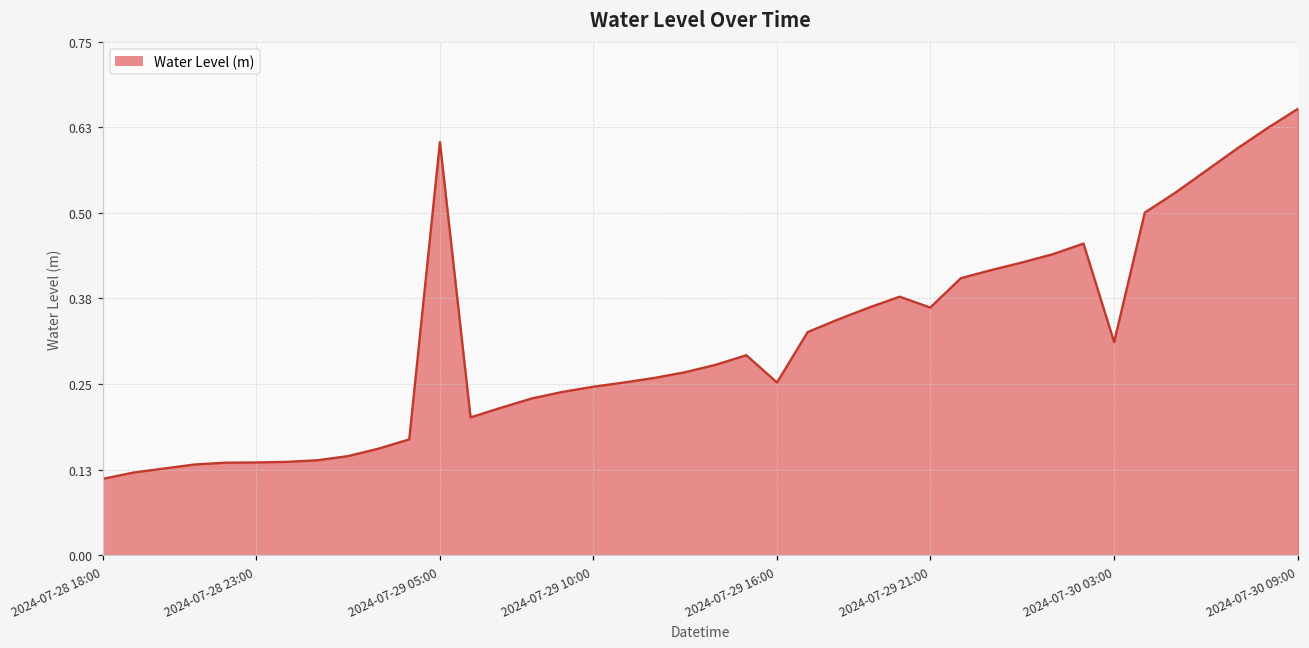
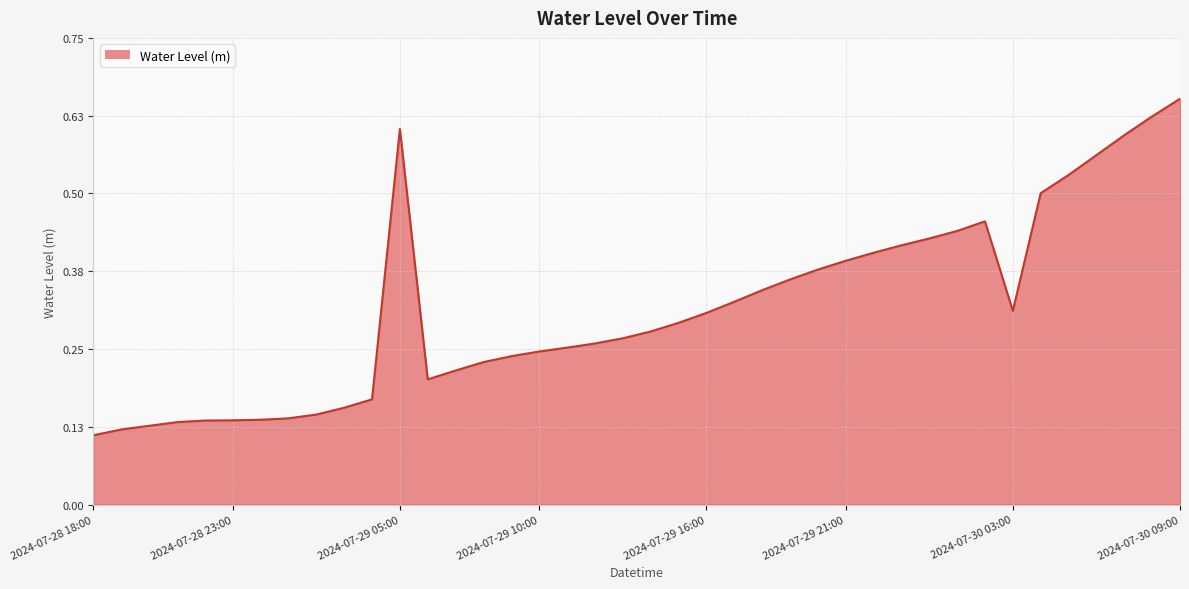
  {
    "2024-07-28 18:00": 0.11,
    "2024-07-28 23:00": 0.14,
    "2024-07-29 05:00": 0.60,
    "2024-07-29 10:00": 0.25,
-   "2024-07-29 16:00": 0.25,
-   "2024-07-29 21:00": 0.36,
+   "2024-07-29 16:00": 0.31,
+   "2024-07-29 21:00": 0.39,
    "2024-07-30 03:00": 0.31,
    "2024-07-30 09:00": 0.65
  }
